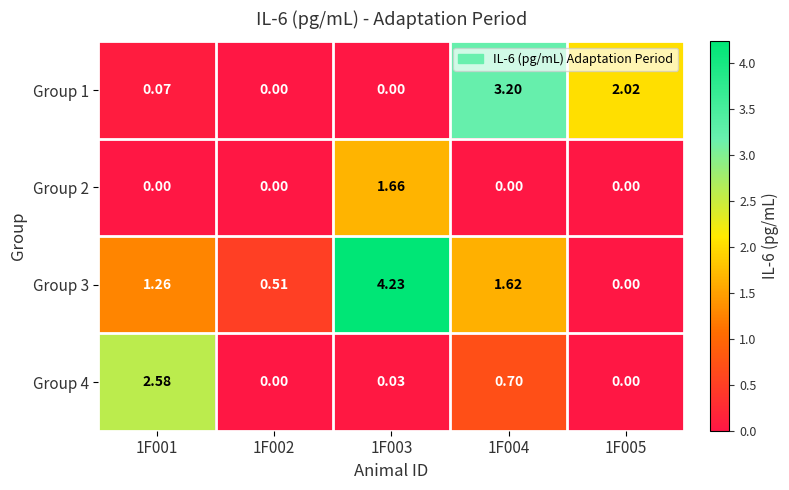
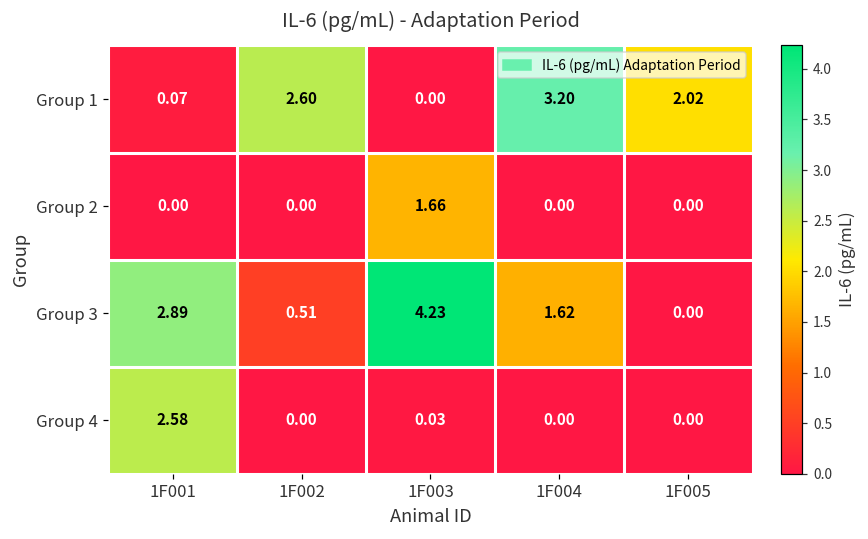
  {
    "Group 1": {
      "1F001": 0.07,
-     "1F002": 0.00,
+     "1F002": 2.60,
      "1F003": 0.00,
      "1F004": 3.20,
      "1F005": 2.02
    },
    "Group 2": {
      "1F001": 0.00,
      "1F002": 0.00,
      "1F003": 1.66,
      "1F004": 0.00,
      "1F005": 0.00
    },
    "Group 3": {
-     "1F001": 1.26,
+     "1F001": 2.89,
      "1F002": 0.51,
      "1F003": 4.23,
      "1F004": 1.62,
      "1F005": 0.00
    },
    "Group 4": {
      "1F001": 2.58,
      "1F002": 0.00,
      "1F003": 0.03,
-     "1F004": 0.70,
+     "1F004": 0.00,
      "1F005": 0.00
    }
  }
